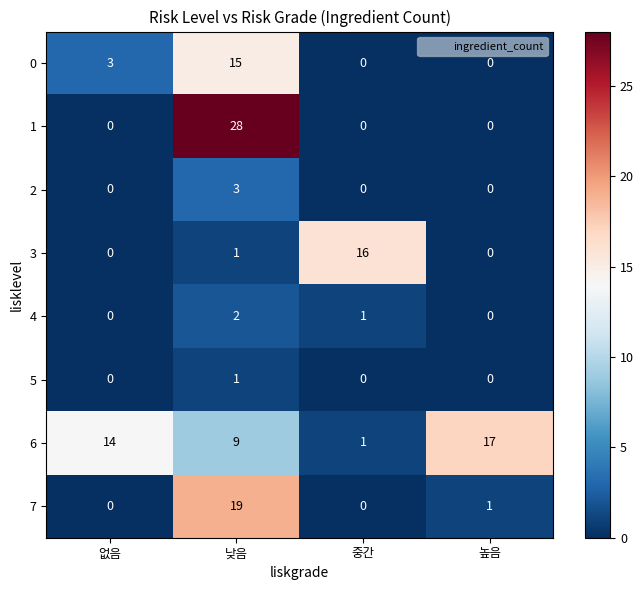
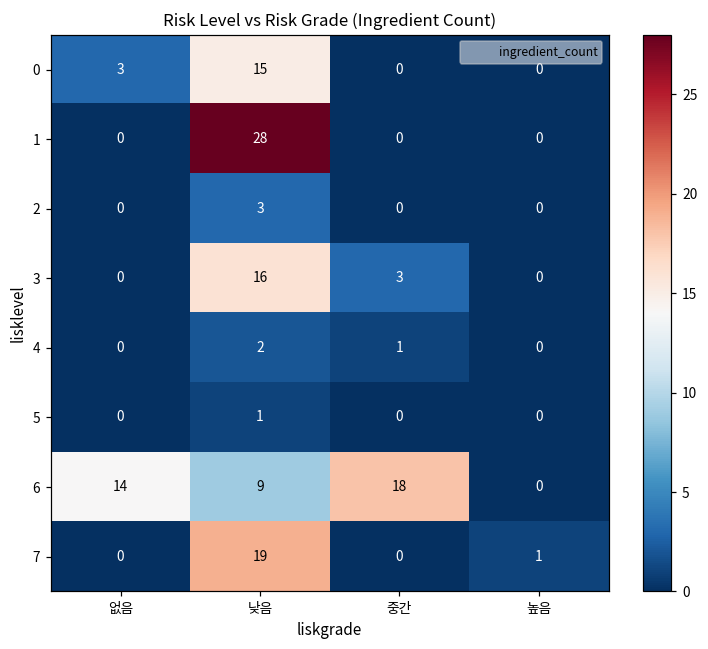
  {
    "0": {
      "없음": 3,
      "낮음": 15,
      "중간": 0,
      "높음": 0
    },
    "1": {
      "없음": 0,
      "낮음": 28,
      "중간": 0,
      "높음": 0
    },
    "2": {
      "없음": 0,
      "낮음": 3,
      "중간": 0,
      "높음": 0
    },
    "3": {
      "없음": 0,
-     "낮음": 1,
-     "중간": 16,
+     "낮음": 16,
+     "중간": 3,
      "높음": 0
    },
    "4": {
      "없음": 0,
      "낮음": 2,
      "중간": 1,
      "높음": 0
    },
    "5": {
      "없음": 0,
      "낮음": 1,
      "중간": 0,
      "높음": 0
    },
    "6": {
      "없음": 14,
      "낮음": 9,
-     "중간": 1,
-     "높음": 17
+     "중간": 18,
+     "높음": 0
    },
    "7": {
      "없음": 0,
      "낮음": 19,
      "중간": 0,
      "높음": 1
    }
  }
